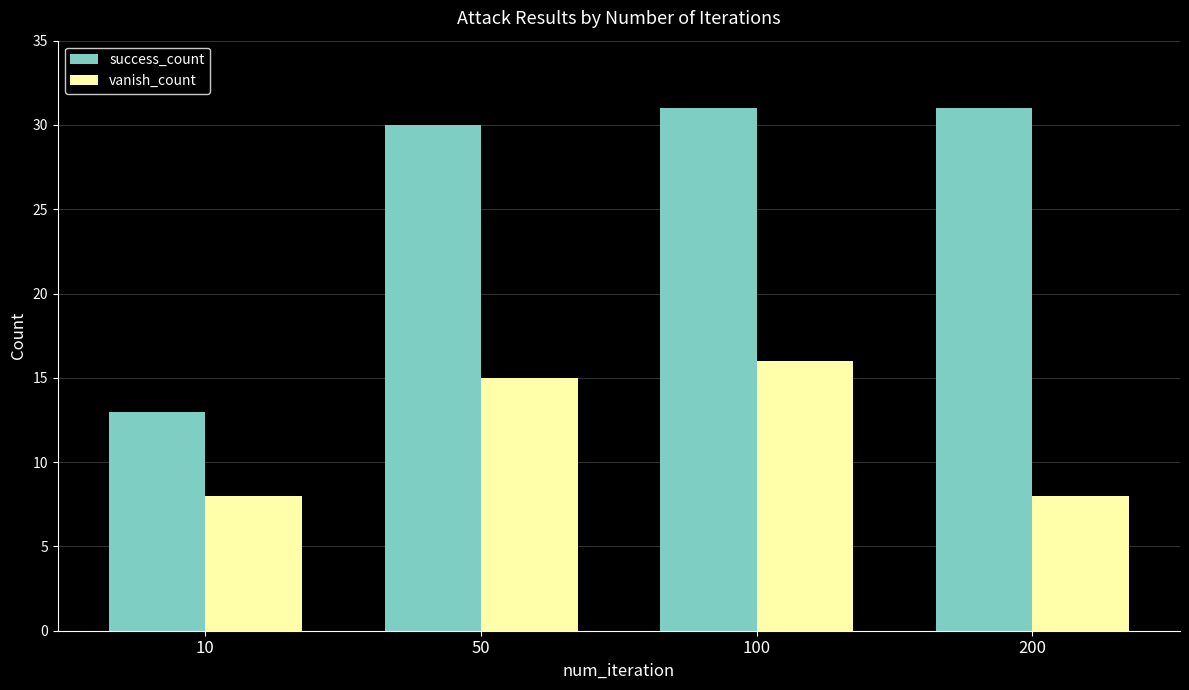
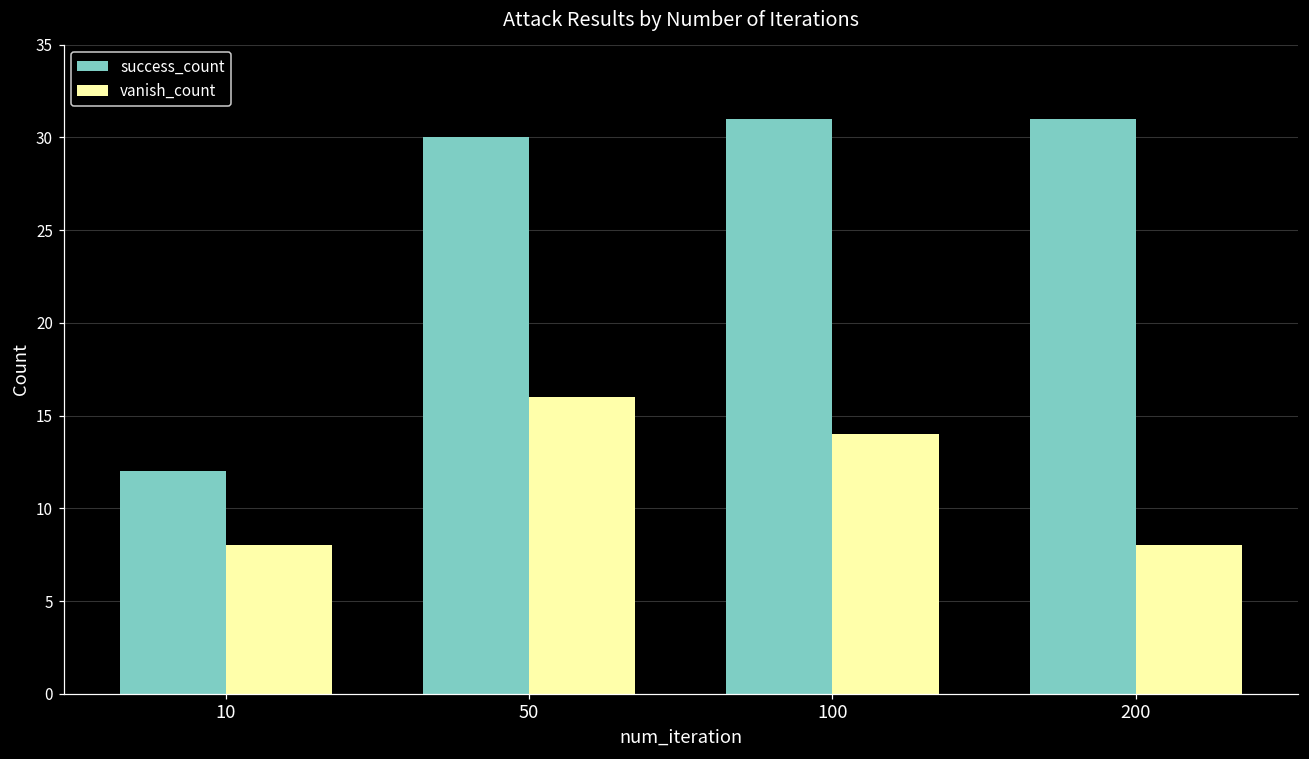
  {
    "success_count": {
-     "10": 13,
+     "10": 12,
      "50": 30,
      "100": 31,
      "200": 31
    },
    "vanish_count": {
      "10": 8,
-     "50": 15,
-     "100": 16,
+     "50": 16,
+     "100": 14,
      "200": 8
    }
  }
